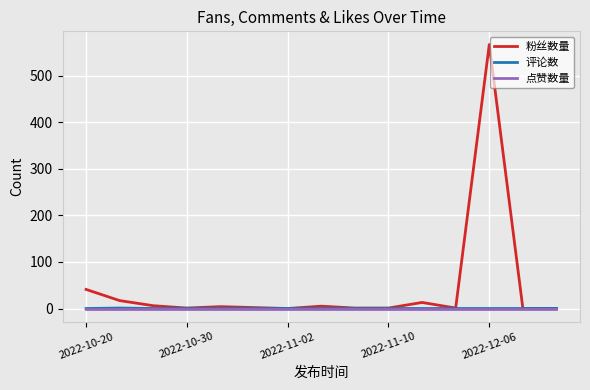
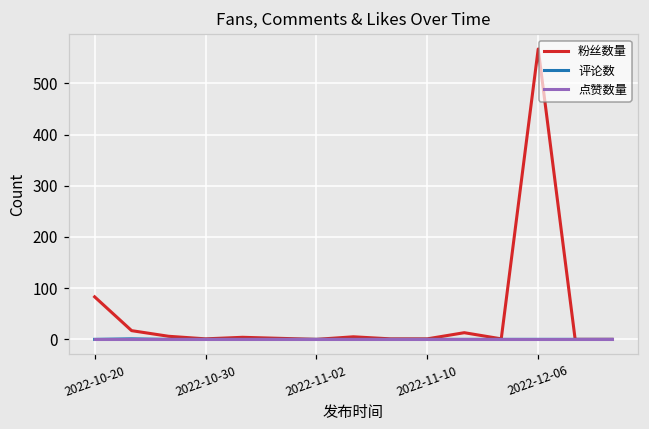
  {
    "粉丝数量": {
-     "2022-10-20": 40,
+     "2022-10-20": 80,
      "2022-12-06": 570
    },
    "点赞数量": {
      "2022-10-20": 0,
      "2022-12-06": 0
    }
  }
